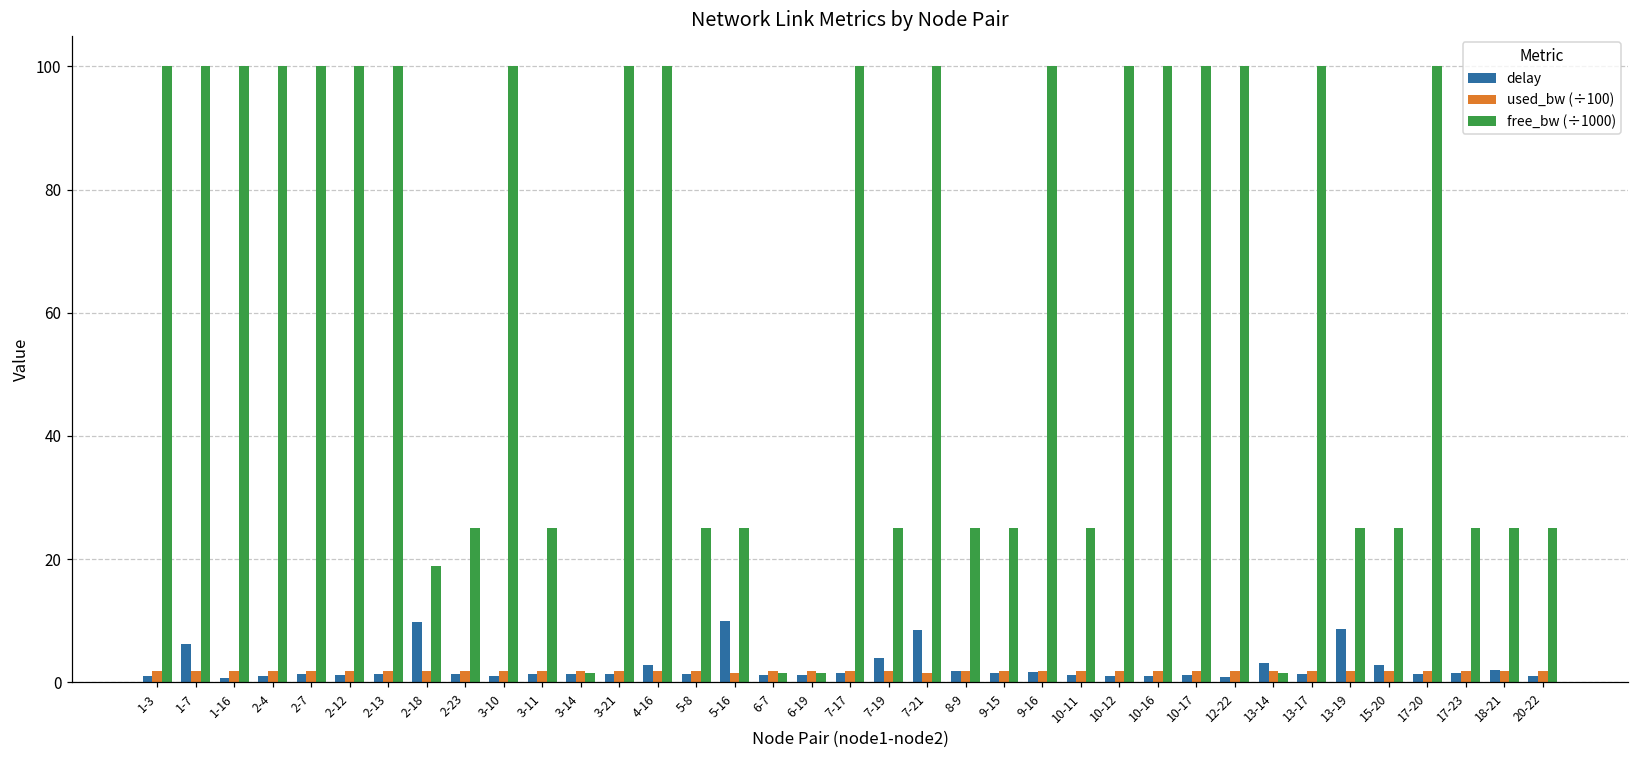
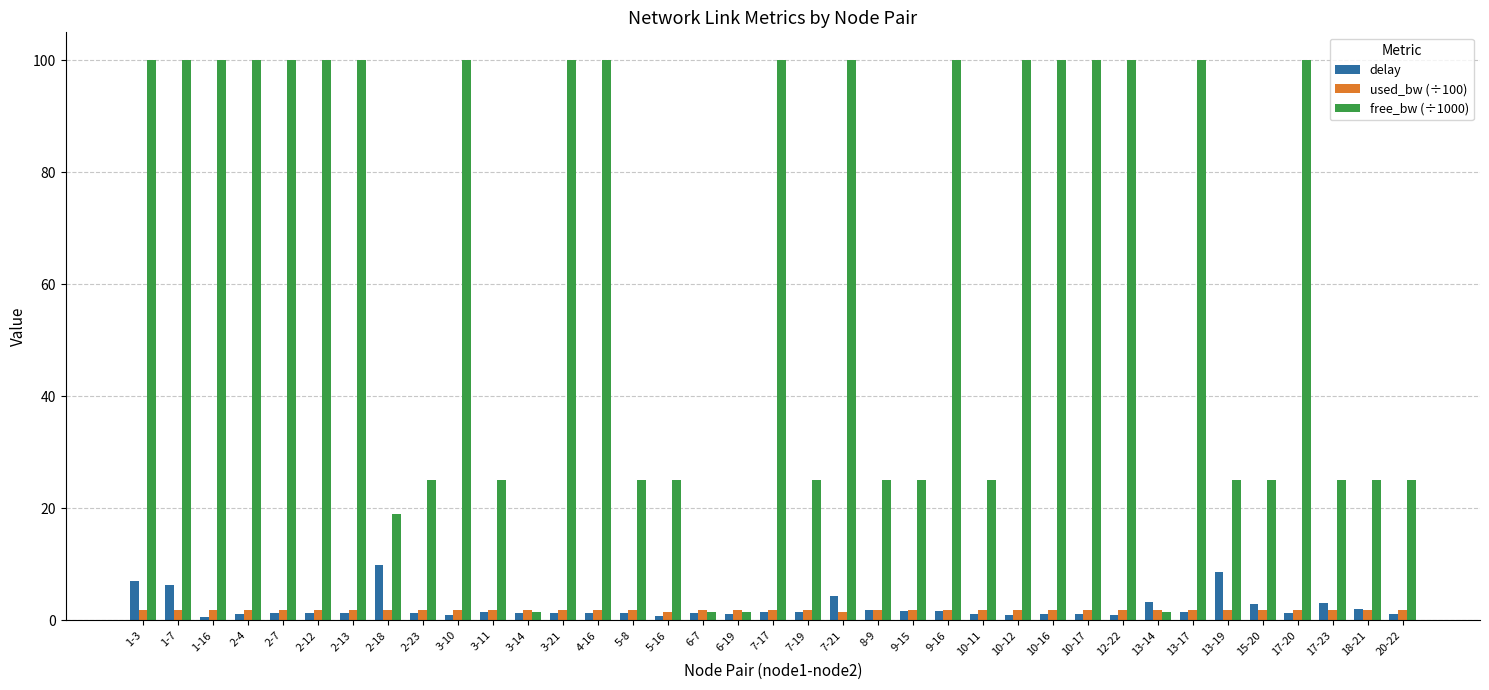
  {
    "delay": {
-     "1-3": 1,
+     "1-3": 7,
      "1-7": 6,
      "1-16": 1,
      "2-4": 1,
      "2-7": 1,
      "2-12": 1,
      "2-13": 1,
      "2-18": 10,
      "2-23": 1,
      "3-10": 1,
      "3-11": 1,
      "3-14": 1,
      "3-21": 1,
-     "4-16": 3,
+     "4-16": 1,
      "5-8": 1,
-     "5-16": 10,
+     "5-16": 1,
      "6-7": 1,
      "6-19": 1,
      "7-17": 2,
-     "7-19": 4,
-     "7-21": 8,
+     "7-19": 1,
+     "7-21": 4,
      "8-9": 2,
      "9-15": 2,
      "9-16": 2,
      "10-11": 1,
      "10-12": 1,
      "10-16": 1,
      "10-17": 1,
      "12-22": 1,
      "13-14": 3,
      "13-17": 1,
      "13-19": 9,
      "15-20": 3,
      "17-20": 1,
-     "17-23": 2,
+     "17-23": 3,
      "18-21": 2,
      "20-22": 1
    },
    "used_bw (÷100)": {
      "1-3": 2,
      "1-7": 2,
      "1-16": 2,
      "2-4": 2,
      "2-7": 2,
      "2-12": 2,
      "2-13": 2,
      "2-18": 2,
      "2-23": 2,
      "3-10": 2,
      "3-11": 2,
      "3-14": 2,
      "3-21": 2,
      "4-16": 2,
      "5-8": 2,
      "5-16": 1,
      "6-7": 2,
      "6-19": 2,
      "7-17": 2,
      "7-19": 2,
      "7-21": 1,
      "8-9": 2,
      "9-15": 2,
      "9-16": 2,
      "10-11": 2,
      "10-12": 2,
      "10-16": 2,
      "10-17": 2,
      "12-22": 2,
      "13-14": 2,
      "13-17": 2,
      "13-19": 2,
      "15-20": 2,
      "17-20": 2,
      "17-23": 2,
      "18-21": 2,
      "20-22": 2
    },
    "free_bw (÷1000)": {
      "1-3": 100,
      "1-7": 100,
      "1-16": 100,
      "2-4": 100,
      "2-7": 100,
      "2-12": 100,
      "2-13": 100,
      "2-18": 19,
      "2-23": 25,
      "3-10": 100,
      "3-11": 25,
      "3-14": 2,
      "3-21": 100,
      "4-16": 100,
      "5-8": 25,
      "5-16": 25,
      "6-7": 2,
      "6-19": 2,
      "7-17": 100,
      "7-19": 25,
      "7-21": 100,
      "8-9": 25,
      "9-15": 25,
      "9-16": 100,
      "10-11": 25,
      "10-12": 100,
      "10-16": 100,
      "10-17": 100,
      "12-22": 100,
      "13-14": 2,
      "13-17": 100,
      "13-19": 25,
      "15-20": 25,
      "17-20": 100,
      "17-23": 25,
      "18-21": 25,
      "20-22": 25
    }
  }
